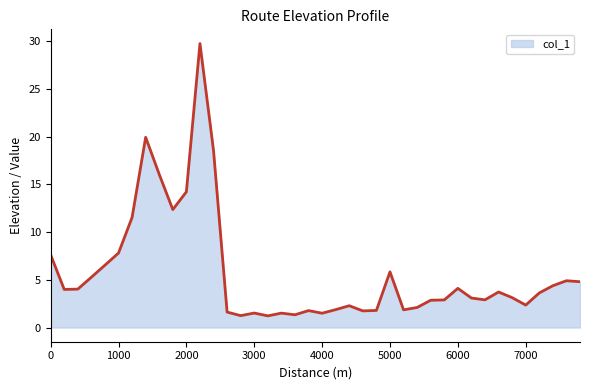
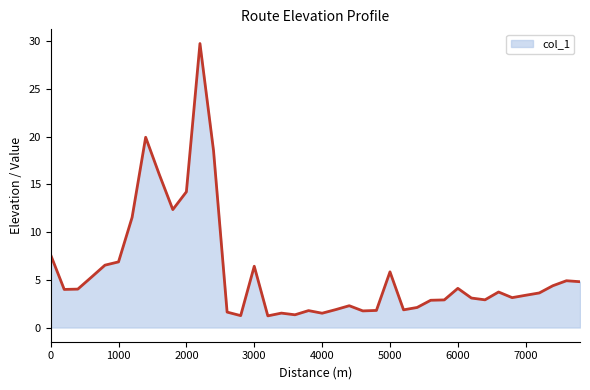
  {
    "0": 8,
-   "1000": 8,
+   "1000": 7,
    "2000": 14,
-   "3000": 2,
+   "3000": 6,
    "4000": 2,
    "5000": 6,
    "6000": 4,
-   "7000": 2
+   "7000": 3
  }
